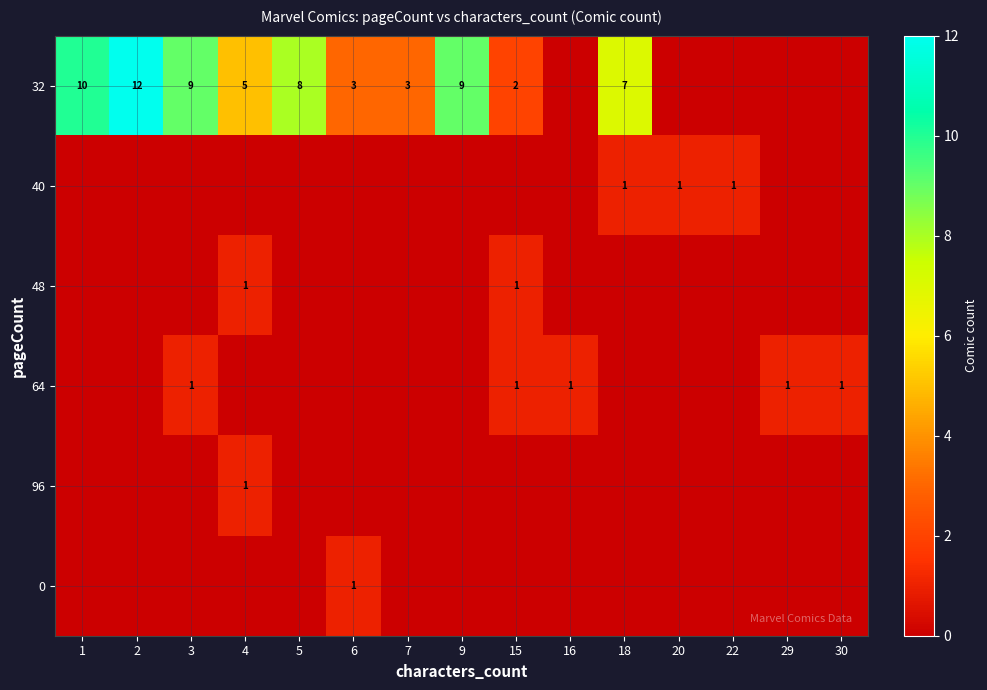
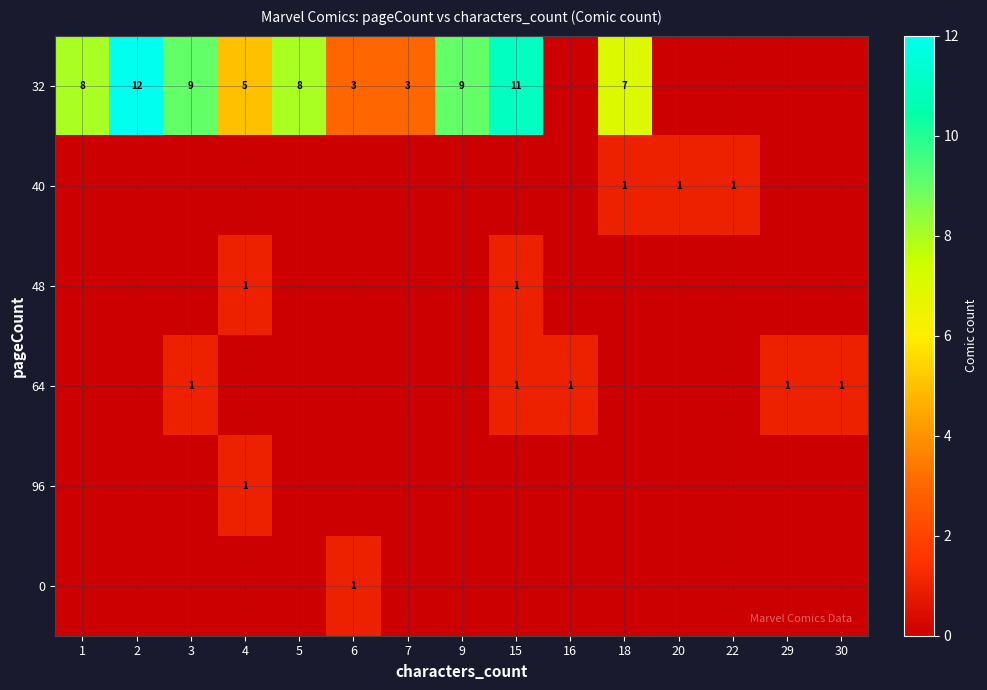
  {
    "32": {
-     "1": 10,
+     "1": 8,
      "2": 12,
      "3": 9,
      "4": 5,
      "5": 8,
      "6": 3,
      "7": 3,
      "9": 9,
-     "15": 2,
+     "15": 11,
      "18": 7
    },
    "40": {
      "18": 1,
      "20": 1,
      "22": 1
    },
    "48": {
      "4": 1,
      "15": 1
    },
    "64": {
      "3": 1,
      "15": 1,
      "16": 1,
      "29": 1,
      "30": 1
    },
    "96": {
      "4": 1
    },
    "0": {
      "6": 1
    }
  }
